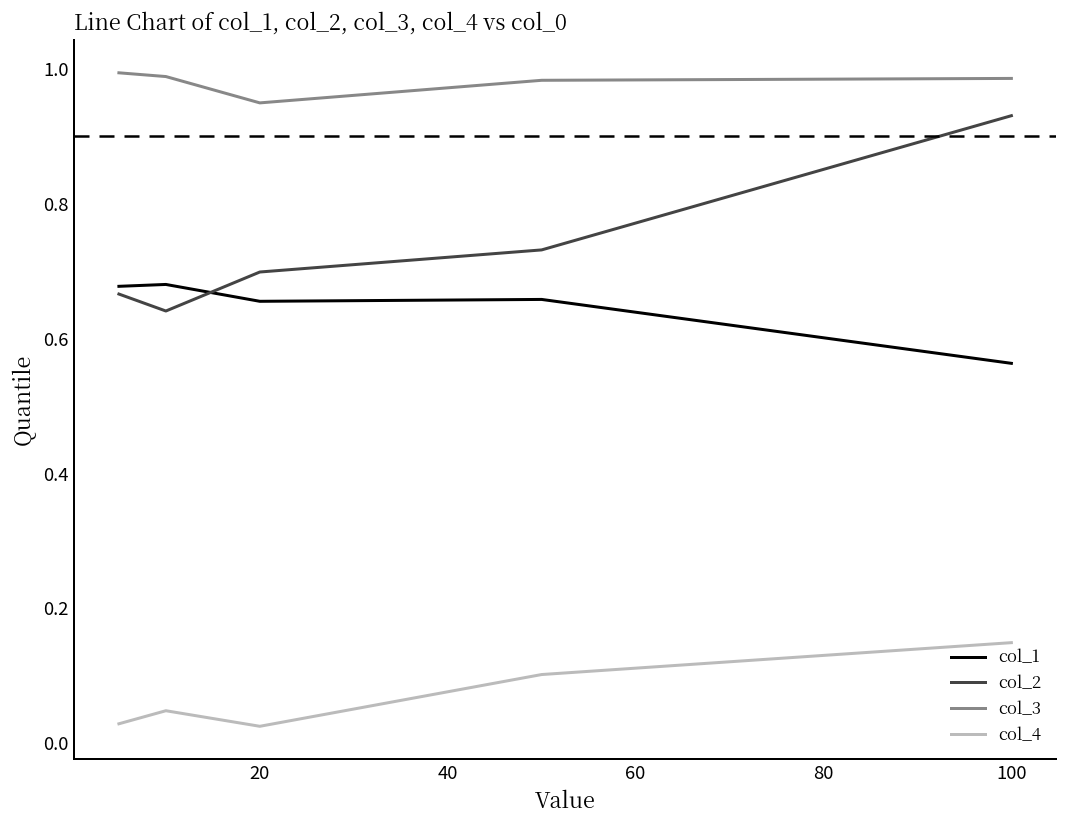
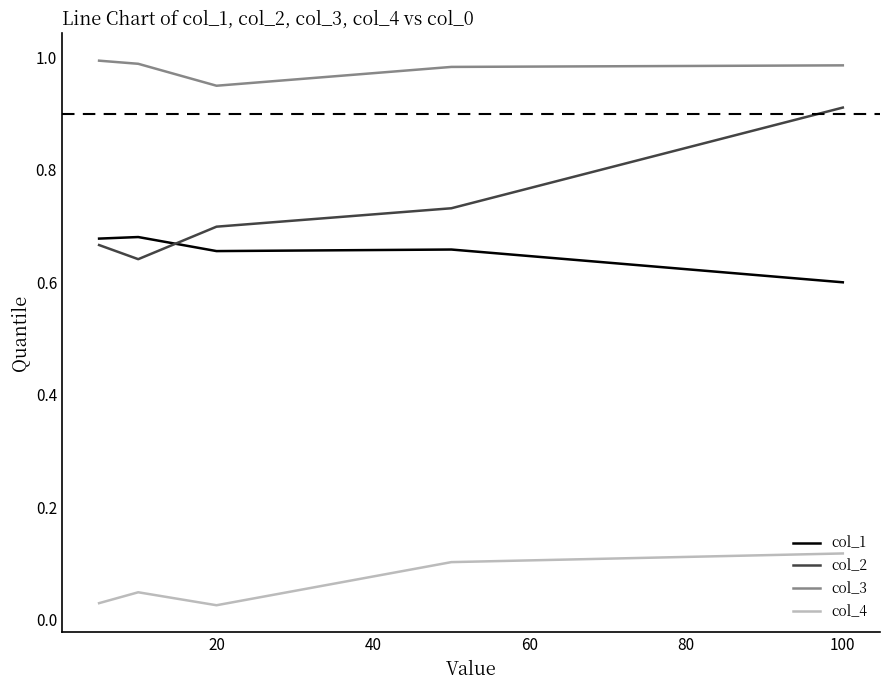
  {
    "col_1": {
      "20": 0.66,
-     "100": 0.56
+     "100": 0.60
    },
    "col_2": {
      "20": 0.70,
-     "100": 0.93
+     "100": 0.91
    },
    "col_3": {
      "20": 0.95,
      "100": 0.99
    },
    "col_4": {
      "20": 0.03,
-     "100": 0.15
+     "100": 0.12
    }
  }
